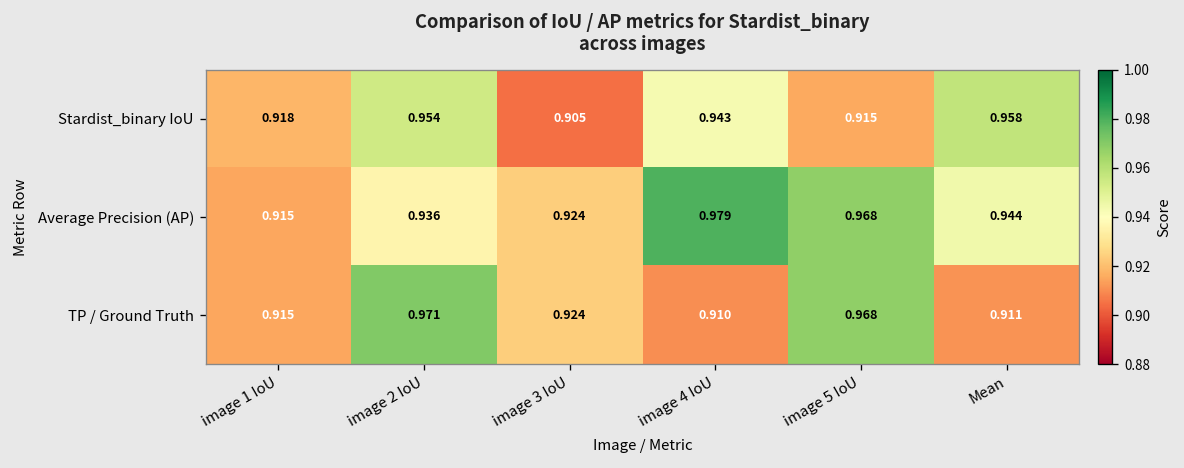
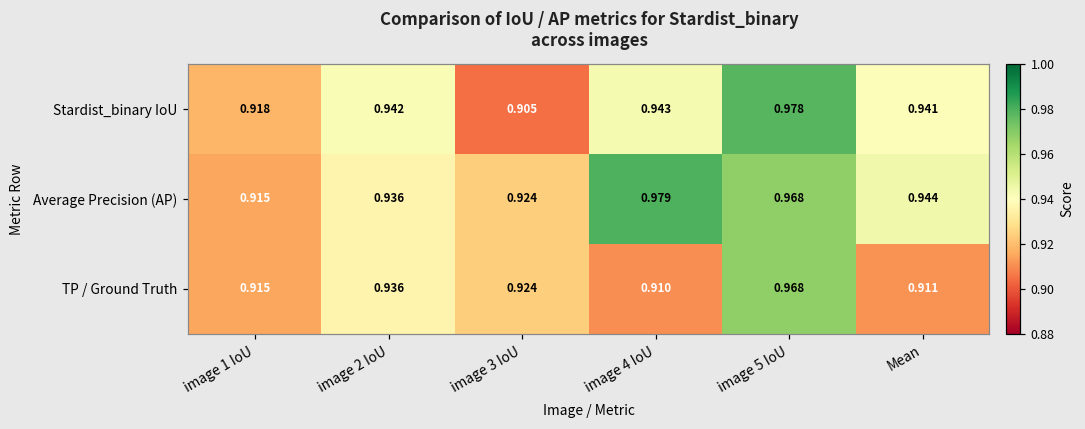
  {
    "Stardist_binary IoU": {
      "image 1 IoU": 0.918,
-     "image 2 IoU": 0.954,
+     "image 2 IoU": 0.942,
      "image 3 IoU": 0.905,
      "image 4 IoU": 0.943,
-     "image 5 IoU": 0.915,
-     "Mean": 0.958
+     "image 5 IoU": 0.978,
+     "Mean": 0.941
    },
    "Average Precision (AP)": {
      "image 1 IoU": 0.915,
      "image 2 IoU": 0.936,
      "image 3 IoU": 0.924,
      "image 4 IoU": 0.979,
      "image 5 IoU": 0.968,
      "Mean": 0.944
    },
    "TP / Ground Truth": {
      "image 1 IoU": 0.915,
-     "image 2 IoU": 0.971,
+     "image 2 IoU": 0.936,
      "image 3 IoU": 0.924,
      "image 4 IoU": 0.910,
      "image 5 IoU": 0.968,
      "Mean": 0.911
    }
  }
